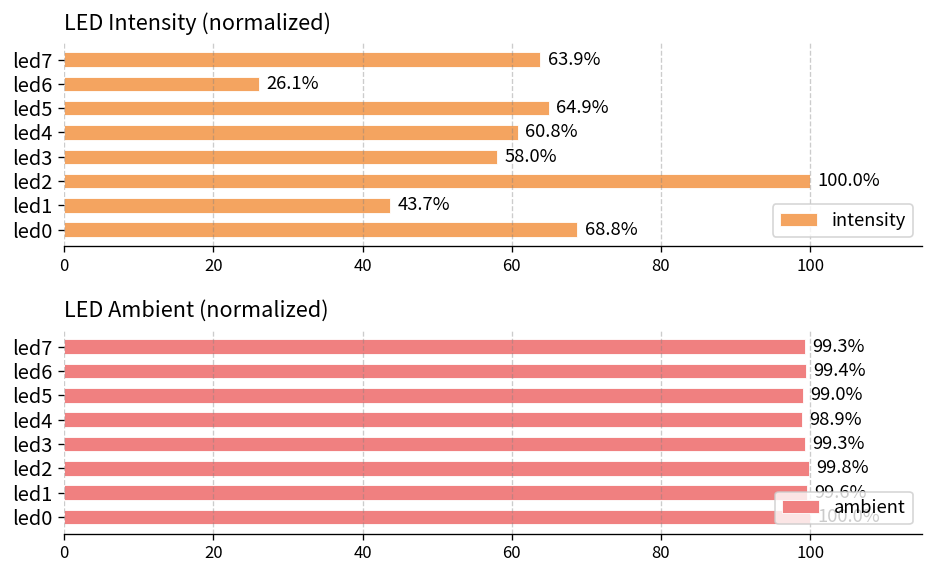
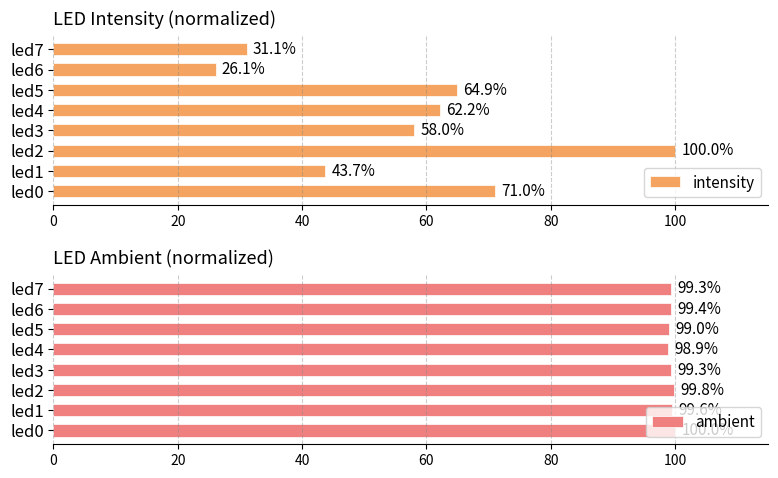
  {
    "LED Intensity (normalized)": {
-     "led7": "63.9%",
+     "led7": "31.1%",
      "led6": "26.1%",
      "led5": "64.9%",
-     "led4": "60.8%",
+     "led4": "62.2%",
      "led3": "58.0%",
      "led2": "100.0%",
      "led1": "43.7%",
-     "led0": "68.8%"
+     "led0": "71.0%"
    },
    "LED Ambient (normalized)": {
      "led7": "99.3%",
      "led6": "99.4%",
      "led5": "99.0%",
      "led4": "98.9%",
      "led3": "99.3%",
      "led2": "99.8%"
    }
  }
